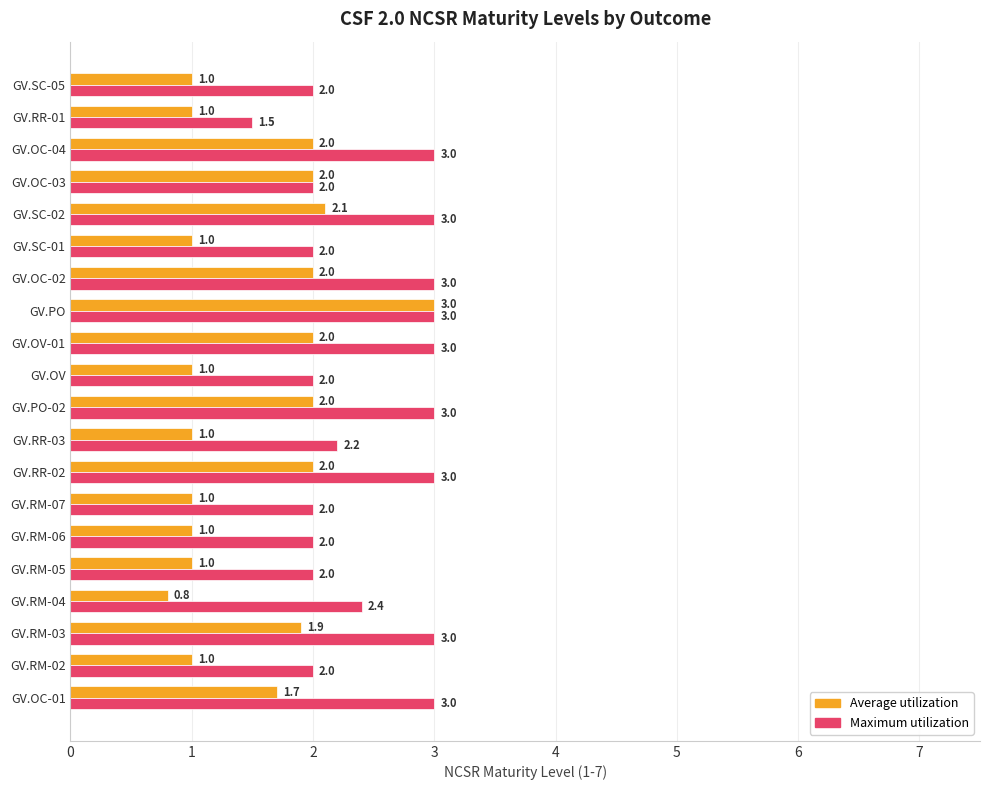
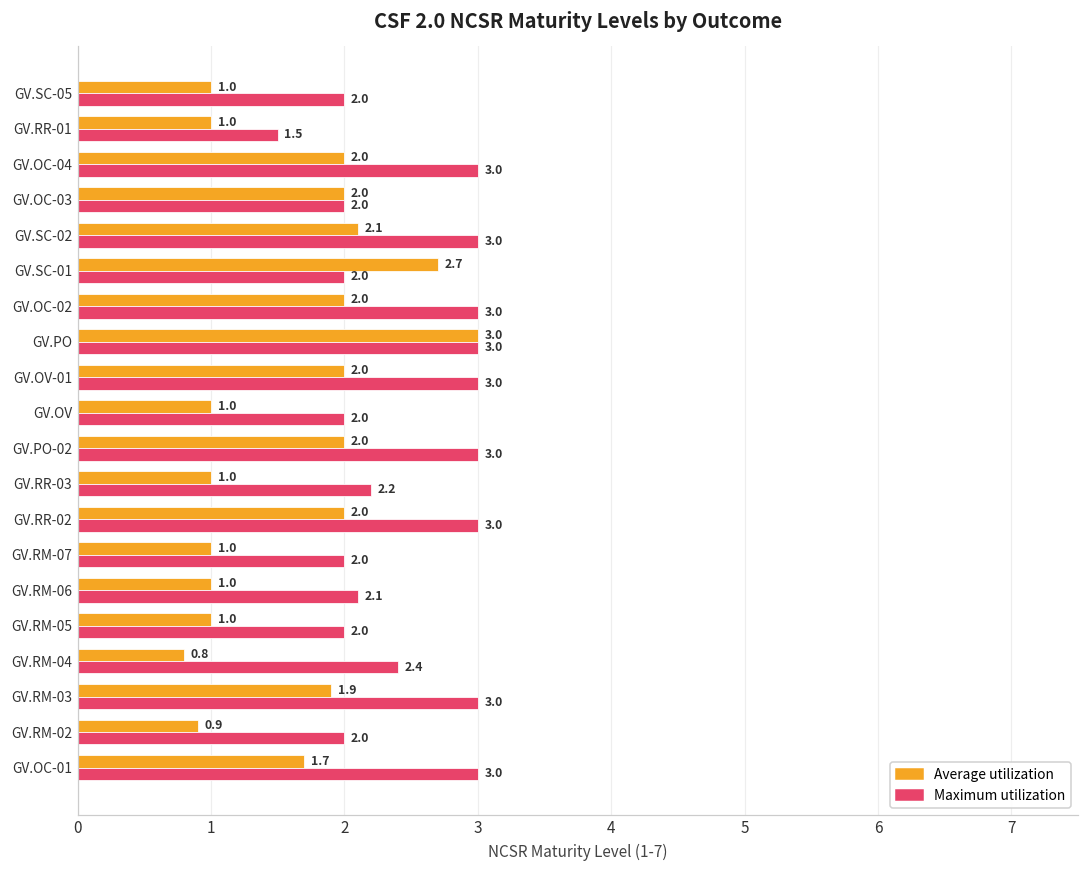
  {
    "Average utilization": {
      "GV.SC-05": 1.0,
      "GV.RR-01": 1.0,
      "GV.OC-04": 2.0,
      "GV.OC-03": 2.0,
      "GV.SC-02": 2.1,
-     "GV.SC-01": 1.0,
+     "GV.SC-01": 2.7,
      "GV.OC-02": 2.0,
      "GV.PO": 3.0,
      "GV.OV-01": 2.0,
      "GV.OV": 1.0,
      "GV.PO-02": 2.0,
      "GV.RR-03": 1.0,
      "GV.RR-02": 2.0,
      "GV.RM-07": 1.0,
      "GV.RM-06": 1.0,
      "GV.RM-05": 1.0,
      "GV.RM-04": 0.8,
      "GV.RM-03": 1.9,
-     "GV.RM-02": 1.0,
+     "GV.RM-02": 0.9,
      "GV.OC-01": 1.7
    },
    "Maximum utilization": {
      "GV.SC-05": 2.0,
      "GV.RR-01": 1.5,
      "GV.OC-04": 3.0,
      "GV.OC-03": 2.0,
      "GV.SC-02": 3.0,
      "GV.SC-01": 2.0,
      "GV.OC-02": 3.0,
      "GV.PO": 3.0,
      "GV.OV-01": 3.0,
      "GV.OV": 2.0,
      "GV.PO-02": 3.0,
      "GV.RR-03": 2.2,
      "GV.RR-02": 3.0,
      "GV.RM-07": 2.0,
-     "GV.RM-06": 2.0,
+     "GV.RM-06": 2.1,
      "GV.RM-05": 2.0,
      "GV.RM-04": 2.4,
      "GV.RM-03": 3.0,
      "GV.RM-02": 2.0,
      "GV.OC-01": 3.0
    }
  }
